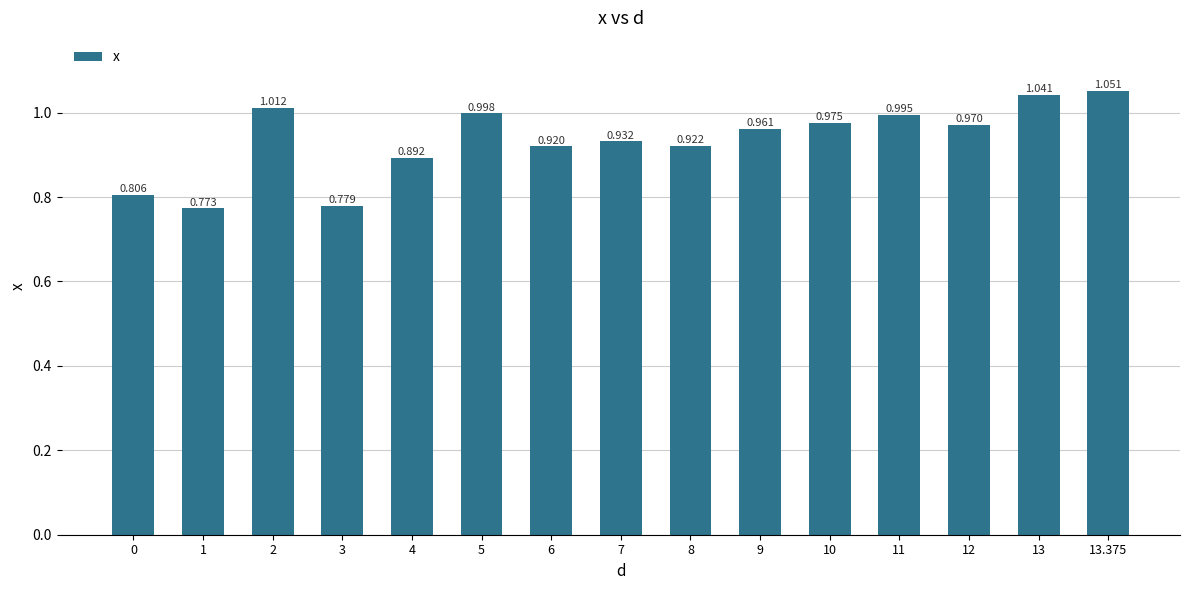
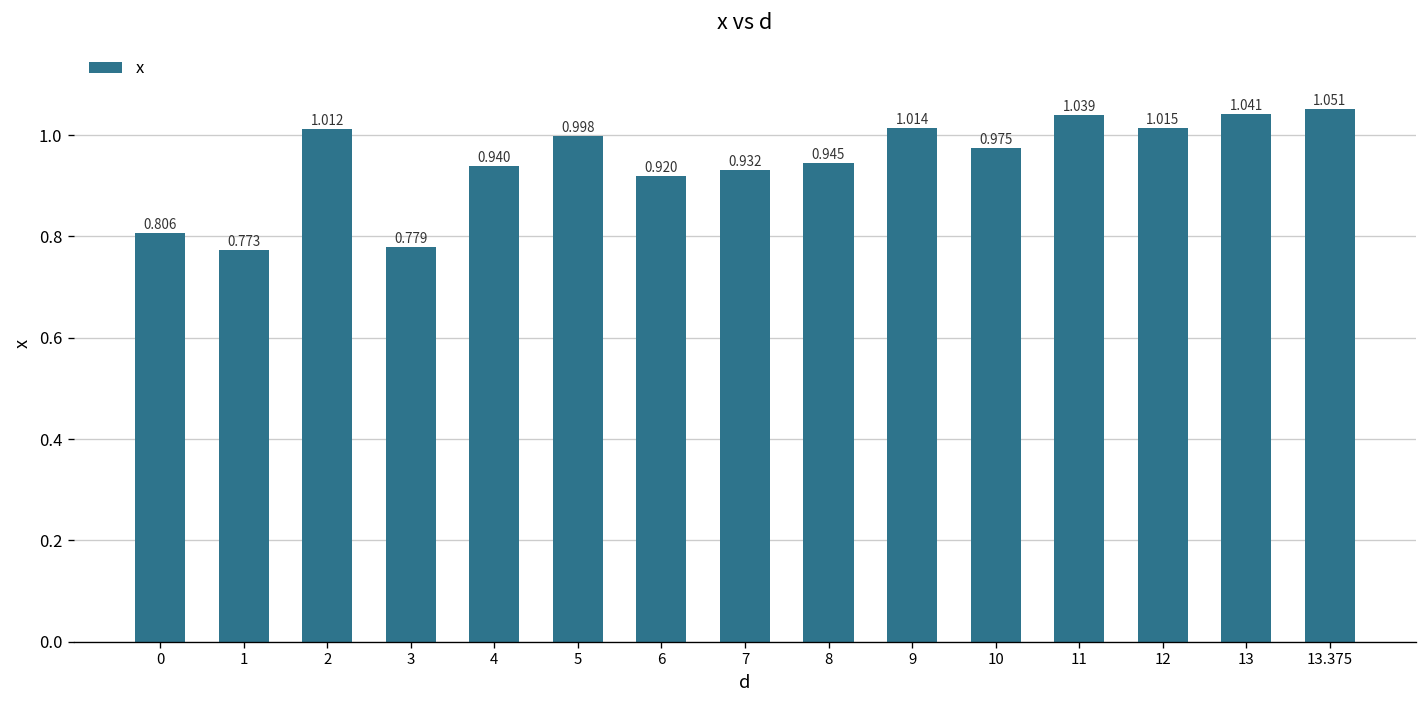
  {
    "0": 0.806,
    "1": 0.773,
    "2": 1.012,
    "3": 0.779,
-   "4": 0.892,
+   "4": 0.940,
    "5": 0.998,
    "6": 0.920,
    "7": 0.932,
-   "8": 0.922,
-   "9": 0.961,
+   "8": 0.945,
+   "9": 1.014,
    "10": 0.975,
-   "11": 0.995,
-   "12": 0.970,
+   "11": 1.039,
+   "12": 1.015,
    "13": 1.041,
    "13.375": 1.051
  }
